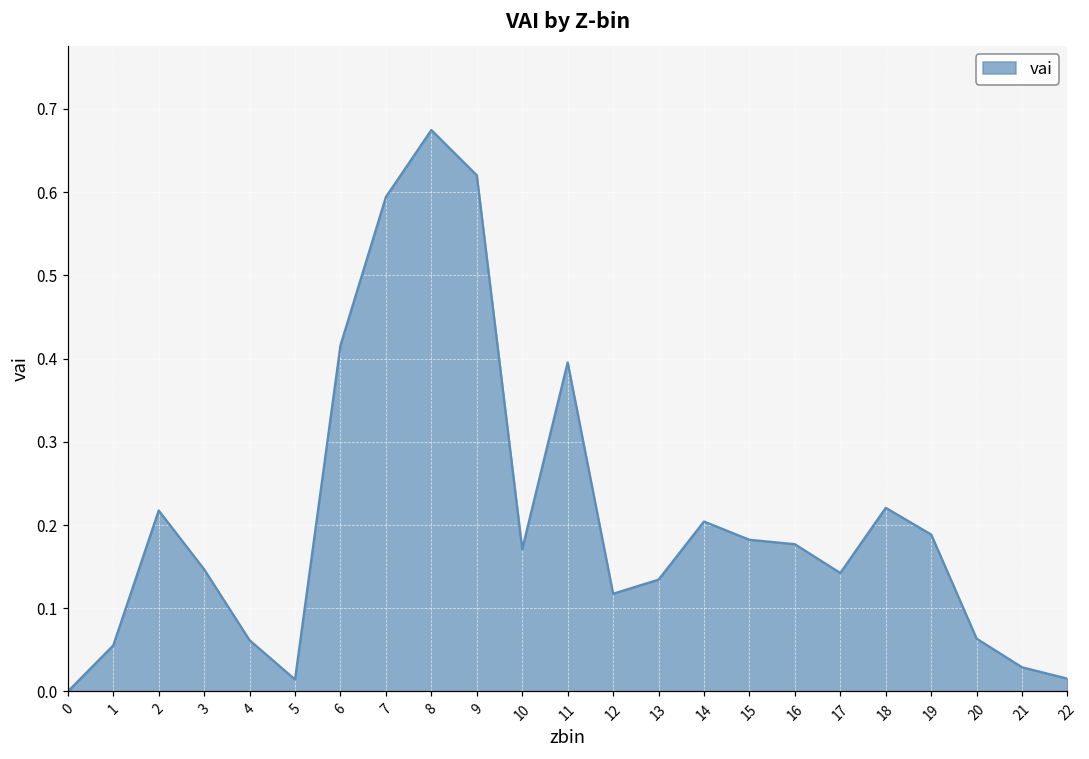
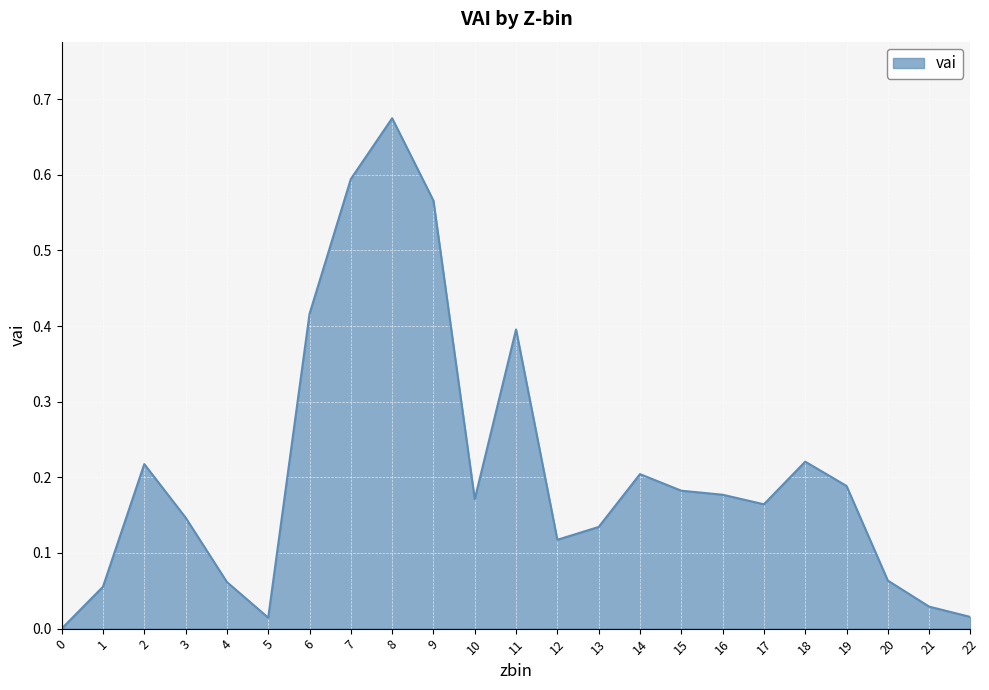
  {
    "0": 0.00,
    "1": 0.06,
    "2": 0.22,
    "3": 0.15,
    "4": 0.06,
    "5": 0.01,
    "6": 0.42,
    "7": 0.59,
    "8": 0.67,
-   "9": 0.62,
+   "9": 0.57,
    "10": 0.17,
    "11": 0.40,
    "12": 0.12,
    "13": 0.13,
    "14": 0.20,
    "15": 0.18,
    "16": 0.18,
-   "17": 0.14,
+   "17": 0.16,
    "18": 0.22,
    "19": 0.19,
    "20": 0.06,
    "21": 0.03,
    "22": 0.02
  }
